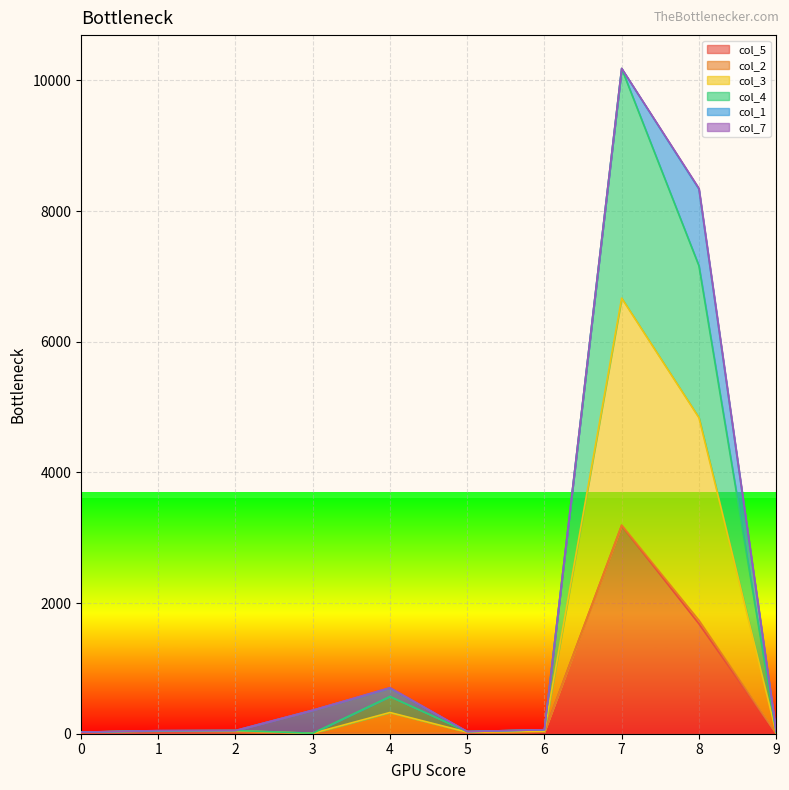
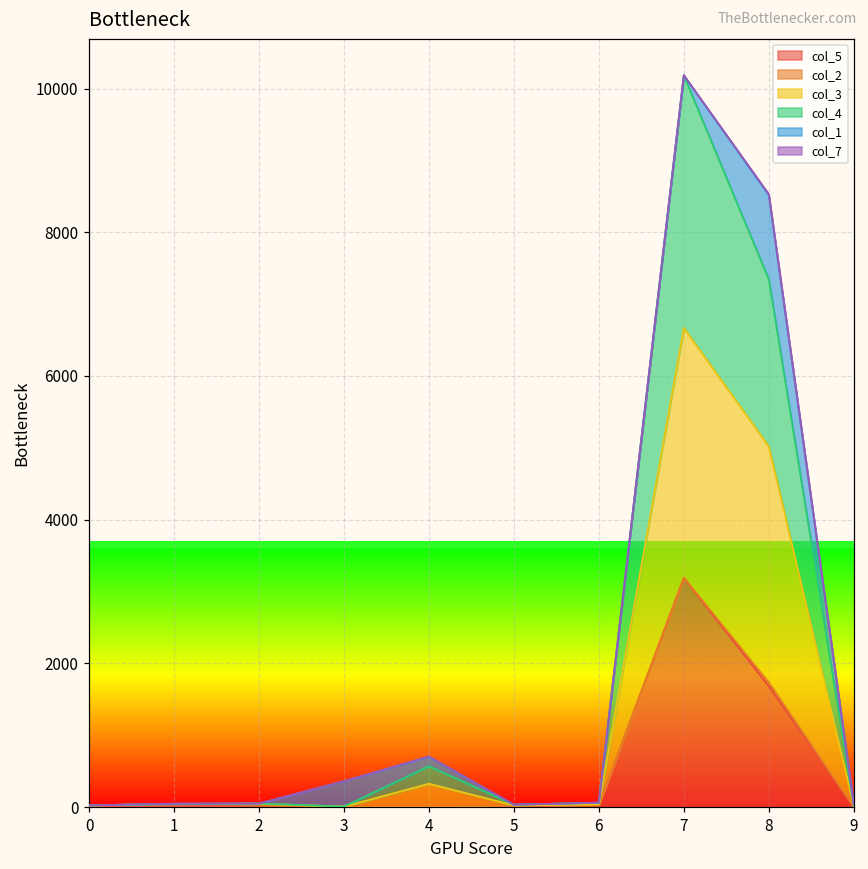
  {
    "col_3": {
      "4": 300,
      "7": 3500,
-     "8": 3100
+     "8": 3300
    },
    "col_4": {
      "4": 200,
      "8": 2300
    }
  }
